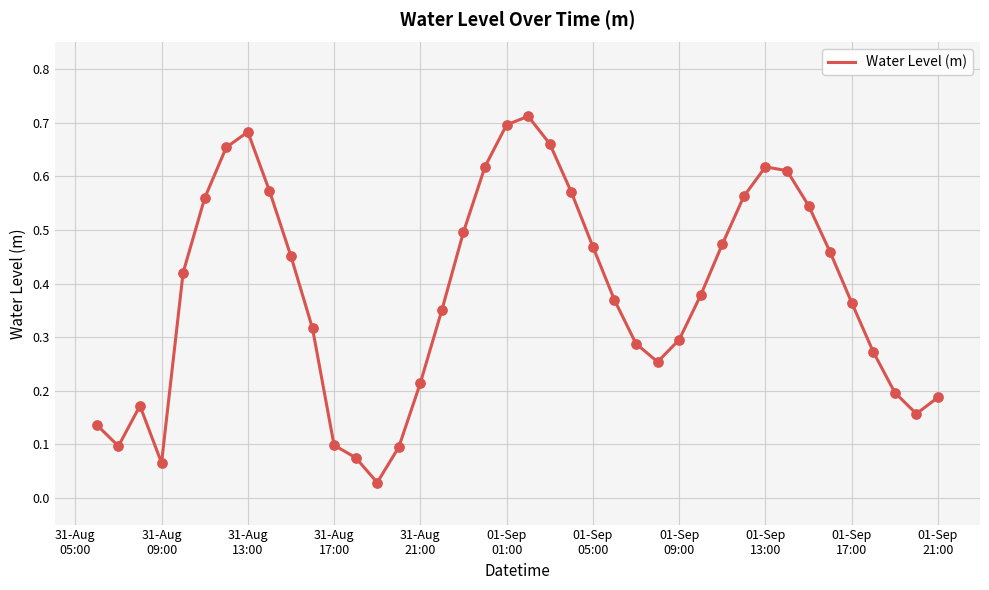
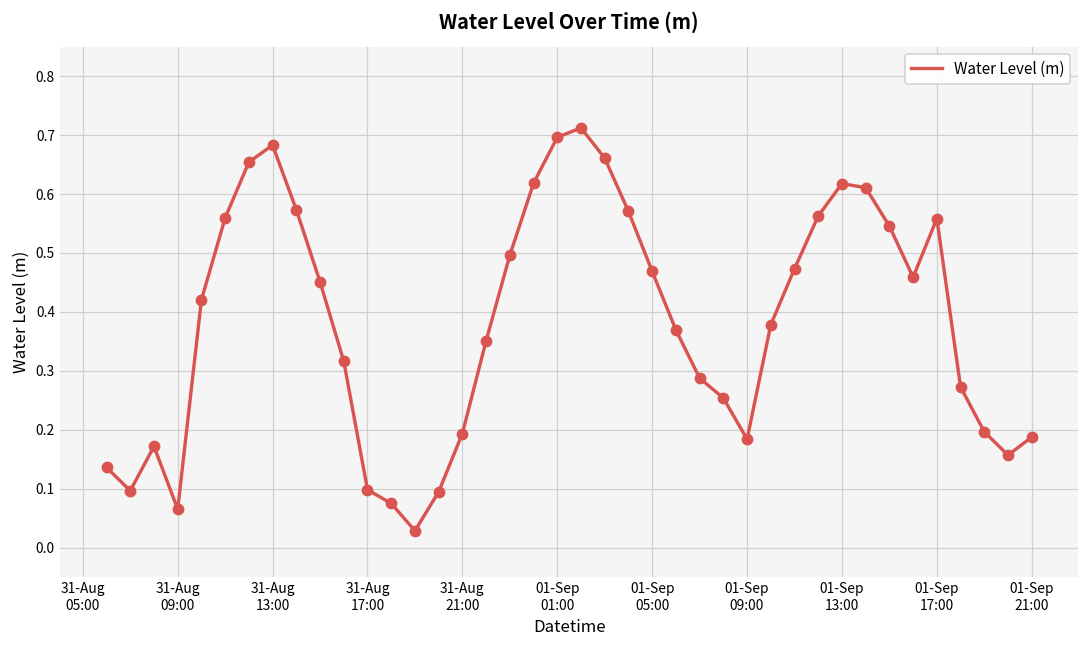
  {
    "31-Aug 09:00": 0.07,
    "31-Aug 13:00": 0.68,
    "31-Aug 17:00": 0.10,
-   "31-Aug 21:00": 0.21,
+   "31-Aug 21:00": 0.19,
    "01-Sep 01:00": 0.70,
    "01-Sep 05:00": 0.47,
-   "01-Sep 09:00": 0.29,
+   "01-Sep 09:00": 0.18,
    "01-Sep 13:00": 0.62,
-   "01-Sep 17:00": 0.36,
+   "01-Sep 17:00": 0.56,
    "01-Sep 21:00": 0.19
  }
